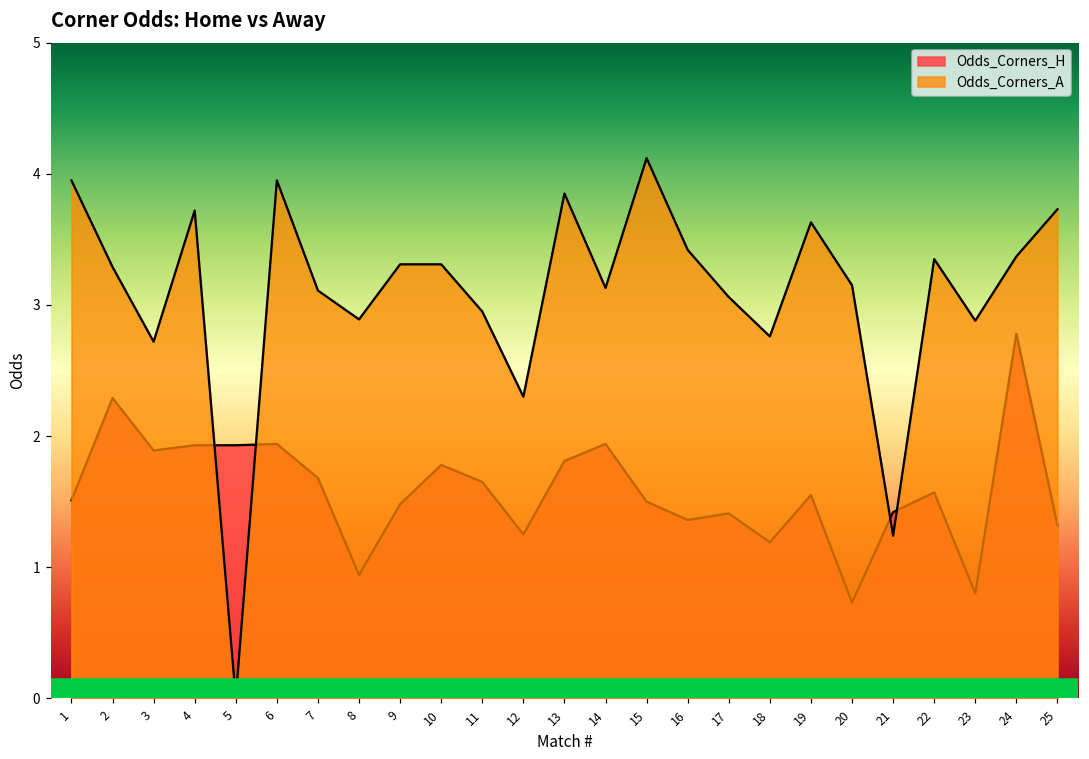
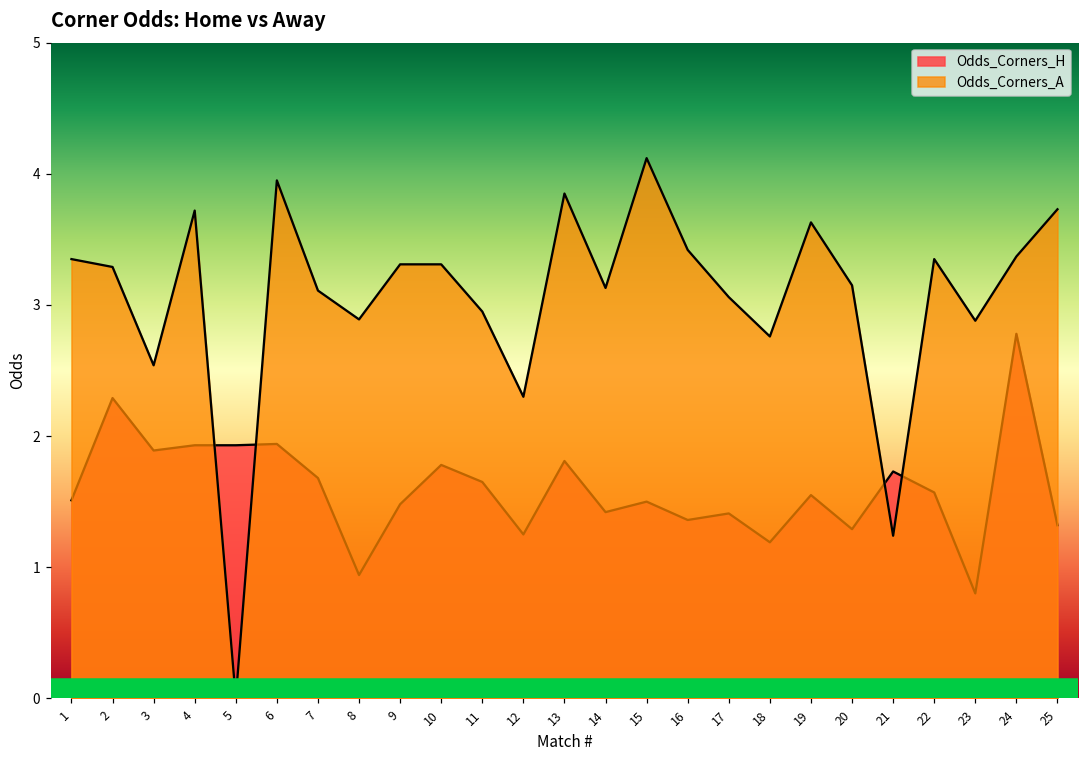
  {
    "Odds_Corners_H": {
      "1": 1.51,
      "2": 2.29,
      "3": 1.89,
      "4": 1.93,
      "5": 1.93,
      "6": 1.94,
      "7": 1.68,
      "8": 0.94,
      "9": 1.48,
      "10": 1.78,
      "11": 1.65,
      "12": 1.25,
      "13": 1.81,
-     "14": 1.94,
+     "14": 1.42,
      "15": 1.50,
      "16": 1.36,
      "17": 1.41,
      "18": 1.19,
      "19": 1.55,
-     "20": 0.73,
-     "21": 1.42,
+     "20": 1.29,
+     "21": 1.73,
      "22": 1.57,
      "23": 0.80,
      "24": 2.78,
      "25": 1.32
    },
    "Odds_Corners_A": {
-     "1": 3.95,
+     "1": 3.35,
      "2": 3.29,
-     "3": 2.72,
+     "3": 2.54,
      "4": 3.72,
      "6": 3.95,
      "7": 3.11,
      "8": 2.89,
      "9": 3.31,
      "10": 3.31,
      "11": 2.95,
      "12": 2.30,
      "13": 3.85,
      "14": 3.13,
      "15": 4.12,
      "16": 3.42,
      "17": 3.06,
      "18": 2.76,
      "19": 3.63,
      "20": 3.15,
      "21": 1.24,
      "22": 3.35,
      "23": 2.88,
      "24": 3.37,
      "25": 3.73
    }
  }
